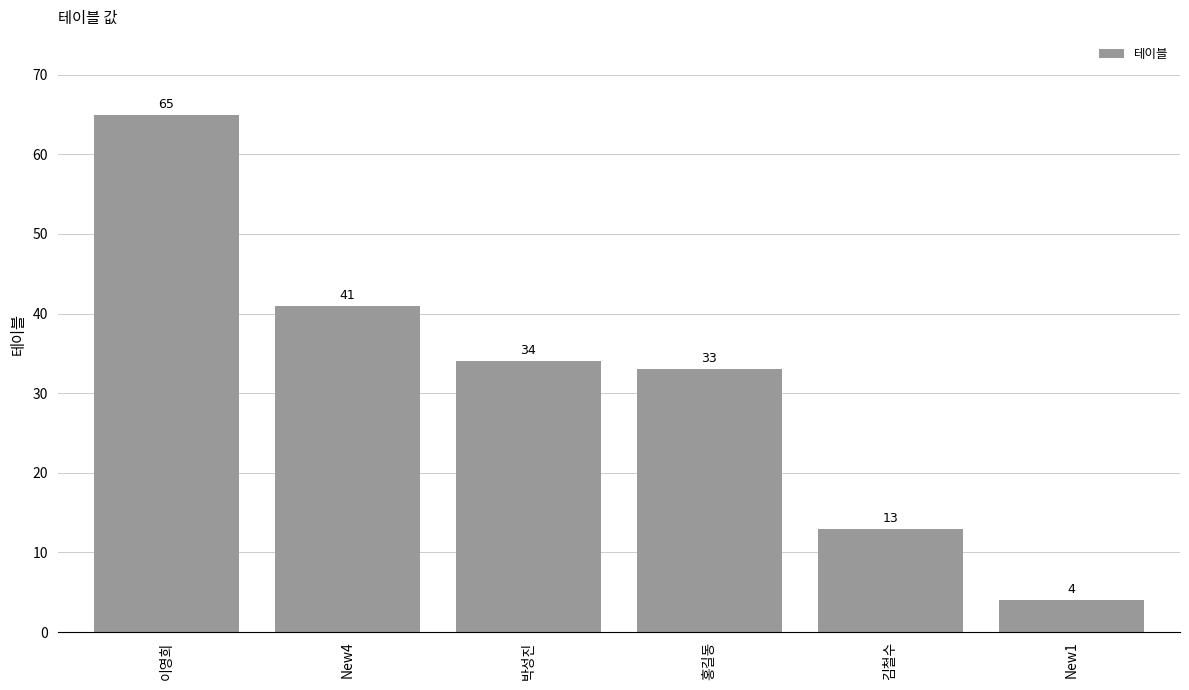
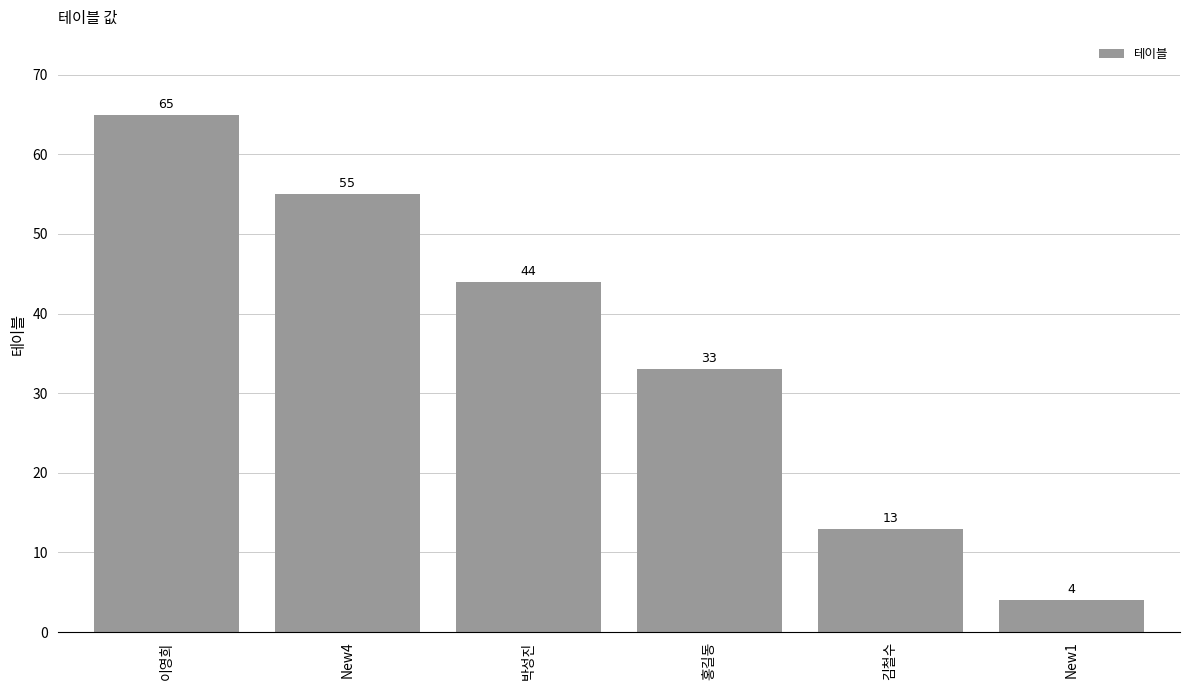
  {
    "이영희": 65,
-   "New4": 41,
-   "박성진": 34,
+   "New4": 55,
+   "박성진": 44,
    "홍길동": 33,
    "김철수": 13,
    "New1": 4
  }
